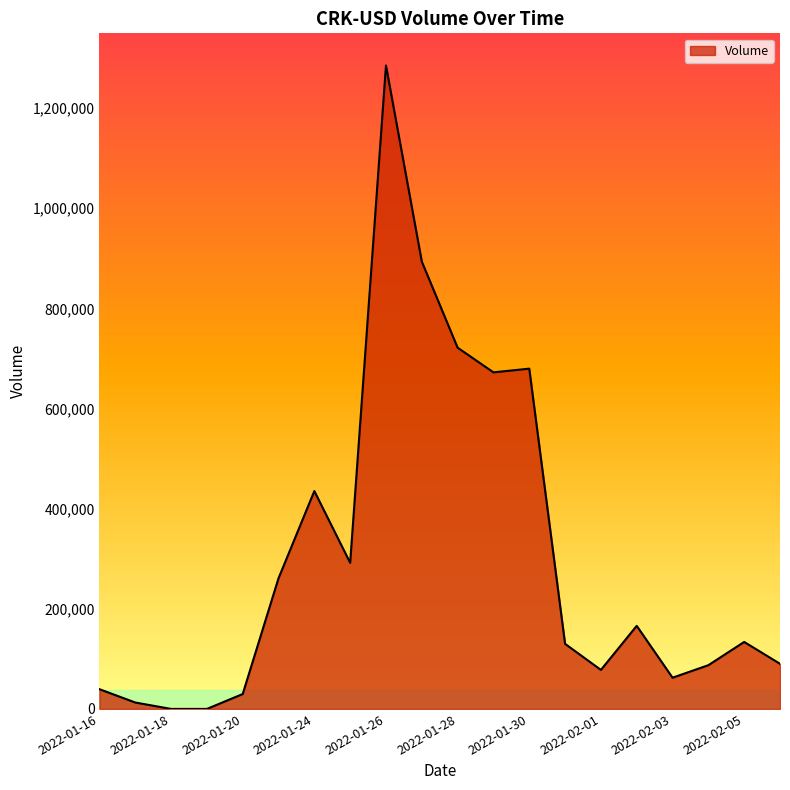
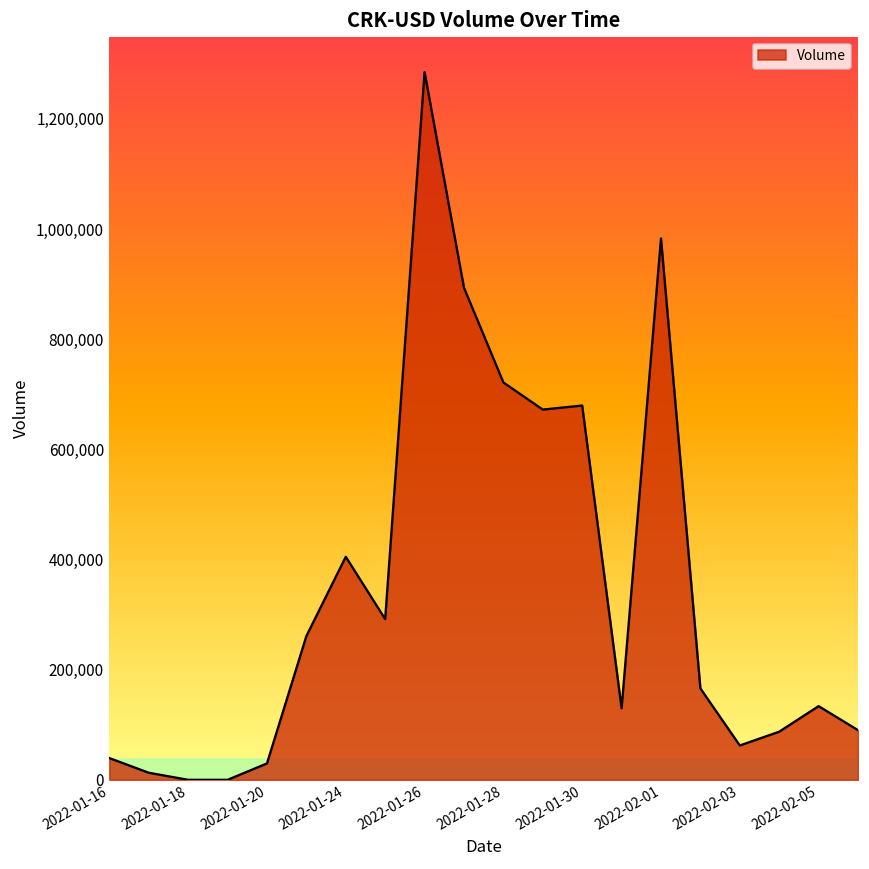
  {
    "2022-01-16": "40,000",
-   "2022-01-24": "440,000",
+   "2022-01-24": "400,000",
    "2022-01-26": "1,280,000",
    "2022-01-28": "720,000",
    "2022-01-30": "680,000",
-   "2022-02-01": "80,000",
+   "2022-02-01": "980,000",
    "2022-02-03": "60,000",
    "2022-02-05": "130,000"
  }
